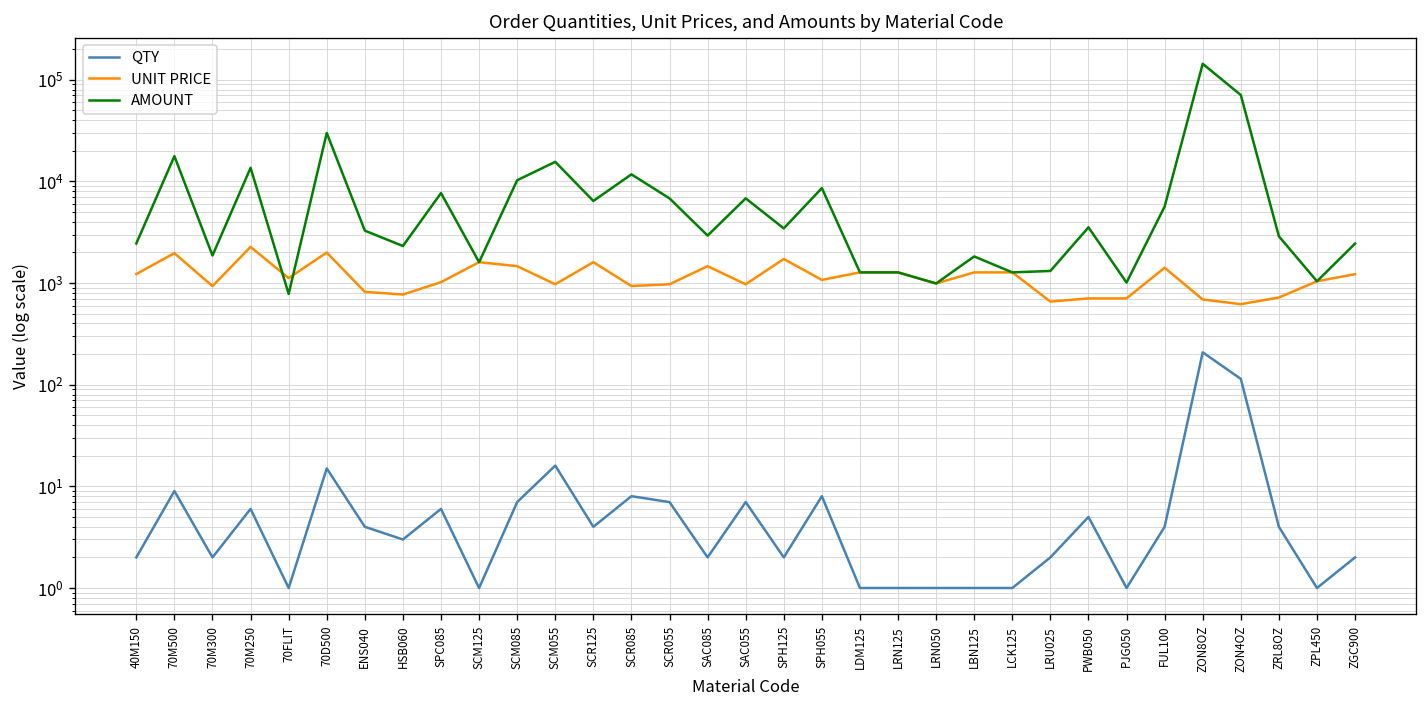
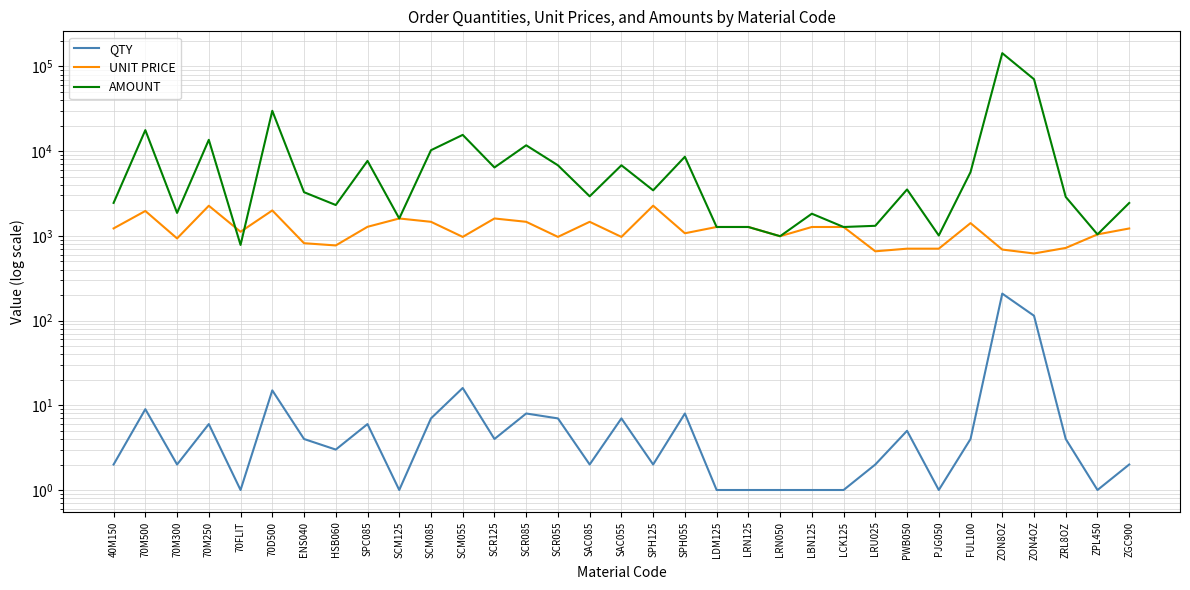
  {
    "QTY": {
      "40M150": 2,
      "70M500": 9,
      "70M300": 2,
      "70M250": 6,
      "70FLIT": 1,
      "70D500": 15,
      "ENS040": 4,
      "HSB060": 3,
      "SPC085": 6,
      "SCM125": 1,
      "SCM085": 7,
      "SCM055": 16,
      "SCR125": 4,
      "SCR085": 8,
      "SCR055": 7,
      "SAC085": 2,
      "SAC055": 7,
      "SPH125": 2,
      "SPH055": 8,
      "LDM125": 1,
      "LRN125": 1,
      "LRN050": 1,
      "LBN125": 1,
      "LCK125": 1,
      "LRU025": 2,
      "PWB050": 5,
      "PJG050": 1,
      "FUL100": 4,
      "ZON8OZ": 210,
      "ZON4OZ": 110,
      "ZRL8OZ": 4,
      "ZPL450": 1,
      "ZGC900": 2
    },
    "UNIT PRICE": {
      "40M150": 1200,
      "70M500": 2000,
      "70M300": 900,
      "70M250": 2300,
      "70FLIT": 1100,
      "70D500": 2000,
      "ENS040": 800,
      "HSB060": 800,
-     "SPC085": 1000,
+     "SPC085": 1300,
      "SCM085": 1500,
      "SCM055": 1000,
      "SCR125": 1600,
-     "SCR085": 900,
+     "SCR085": 1500,
      "SCR055": 1000,
      "SAC085": 1500,
      "SAC055": 1000,
-     "SPH125": 1700,
+     "SPH125": 2300,
      "SPH055": 1100,
      "LBN125": 1300,
      "LRU025": 700,
      "PWB050": 700,
      "PJG050": 700,
      "FUL100": 1400,
      "ZON8OZ": 700,
      "ZON4OZ": 600,
      "ZRL8OZ": 700,
      "ZGC900": 1200
    },
    "AMOUNT": {
      "40M150": 2400,
      "70M500": 18000,
      "70M300": 1900,
      "70M250": 14000,
      "70FLIT": 800,
      "70D500": 30000,
      "ENS040": 3300,
      "HSB060": 2300,
      "SPC085": 8000,
      "SCM085": 10000,
      "SCM055": 16000,
      "SCR125": 6000,
      "SCR085": 12000,
      "SCR055": 7000,
      "SAC085": 2900,
      "SAC055": 7000,
      "SPH125": 3400,
      "SPH055": 9000,
      "LBN125": 1800,
      "LRU025": 1300,
      "PWB050": 3500,
      "PJG050": 1000,
      "FUL100": 6000,
      "ZON8OZ": 140000,
      "ZON4OZ": 70000,
      "ZRL8OZ": 2900,
      "ZGC900": 2400
    }
  }
